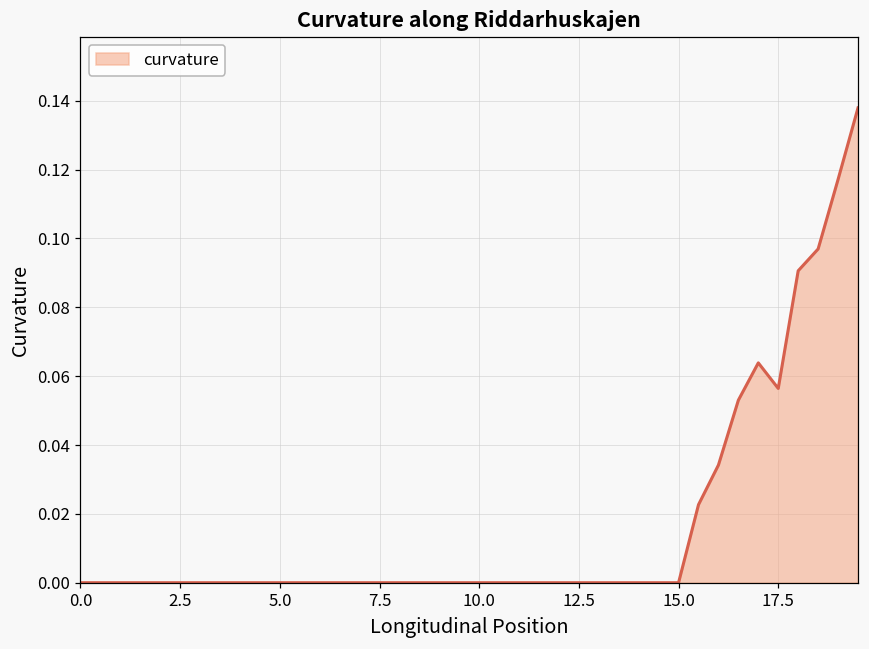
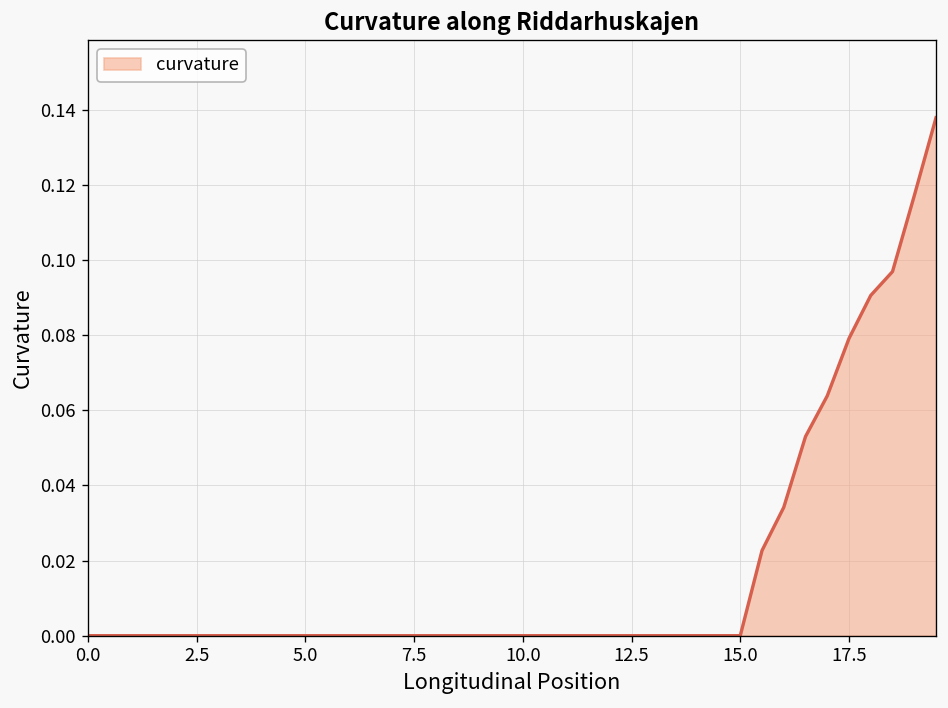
  {
    "0.0": 0.000,
    "2.5": 0.000,
    "5.0": 0.000,
    "7.5": 0.000,
    "10.0": 0.000,
    "12.5": 0.000,
    "15.0": 0.000,
-   "17.5": 0.056
+   "17.5": 0.079
  }
